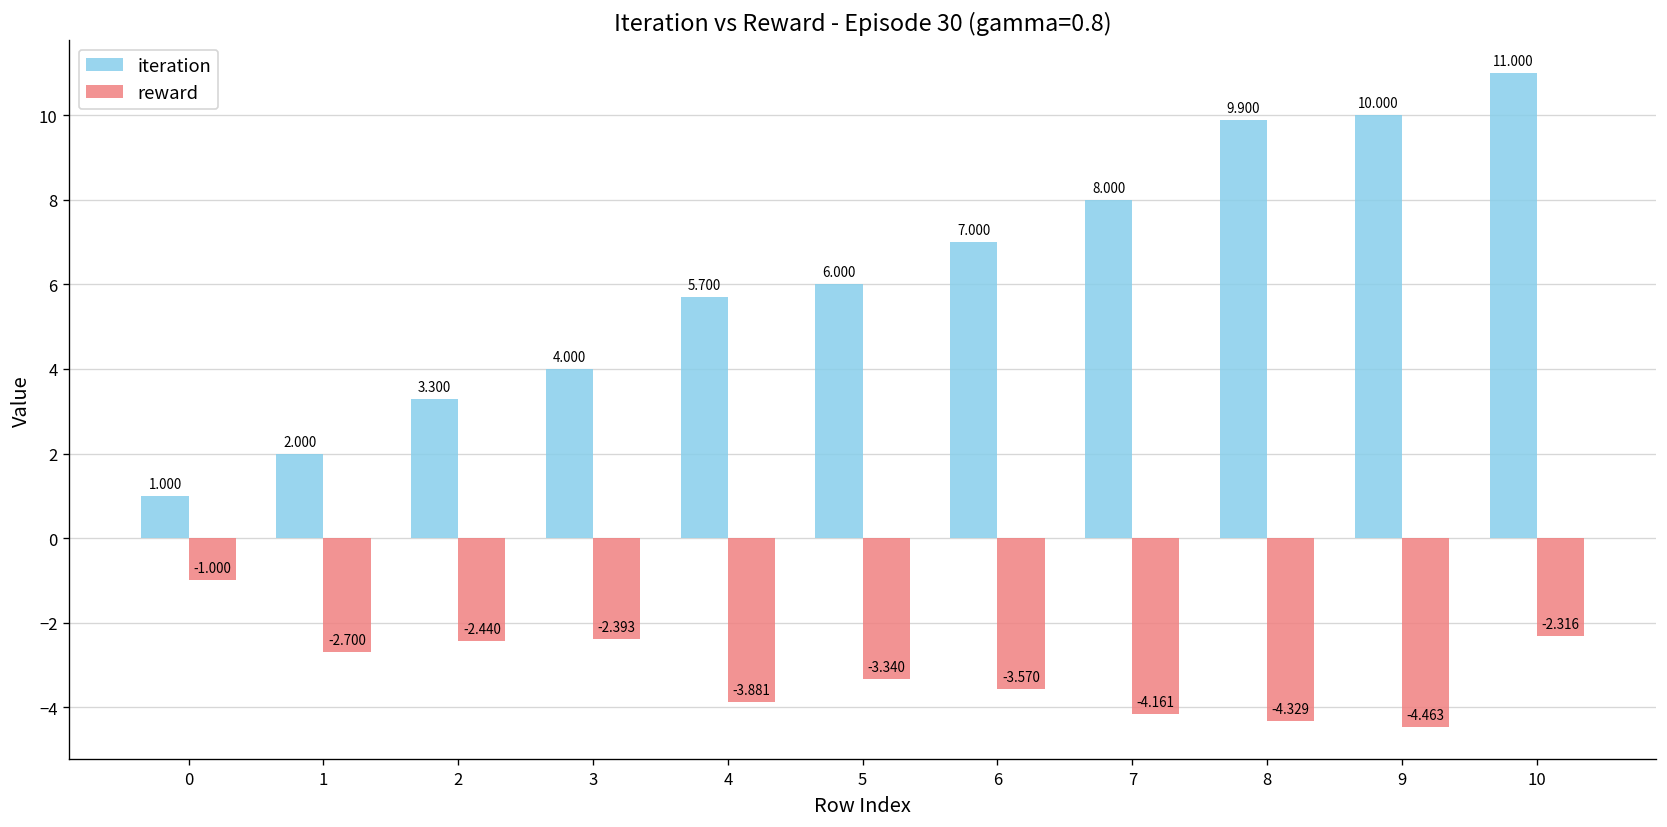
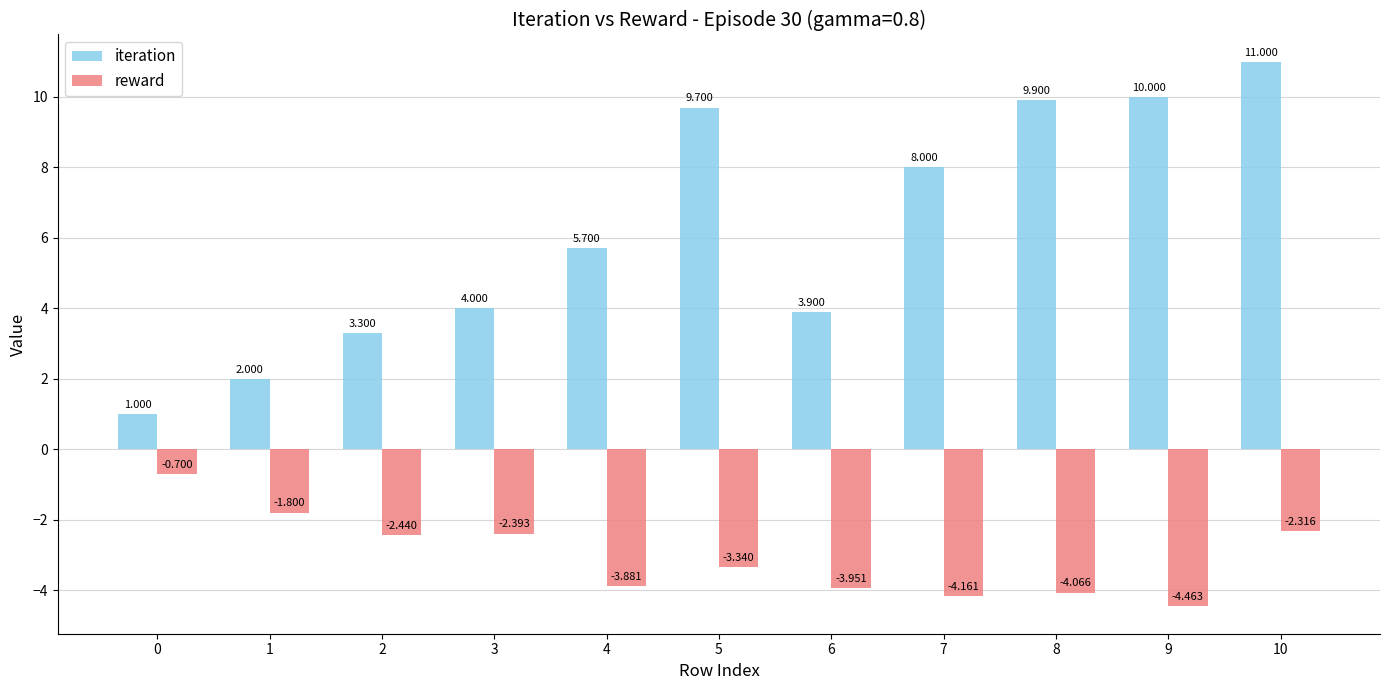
  {
    "iteration": {
      "0": 1.000,
      "1": 2.000,
      "2": 3.300,
      "3": 4.000,
      "4": 5.700,
-     "5": 6.000,
-     "6": 7.000,
+     "5": 9.700,
+     "6": 3.900,
      "7": 8.000,
      "8": 9.900,
      "9": 10.000,
      "10": 11.000
    },
    "reward": {
-     "0": -1.000,
-     "1": -2.700,
+     "0": -0.700,
+     "1": -1.800,
      "2": -2.440,
      "3": -2.393,
      "4": -3.881,
      "5": -3.340,
-     "6": -3.570,
+     "6": -3.951,
      "7": -4.161,
-     "8": -4.329,
+     "8": -4.066,
      "9": -4.463,
      "10": -2.316
    }
  }
